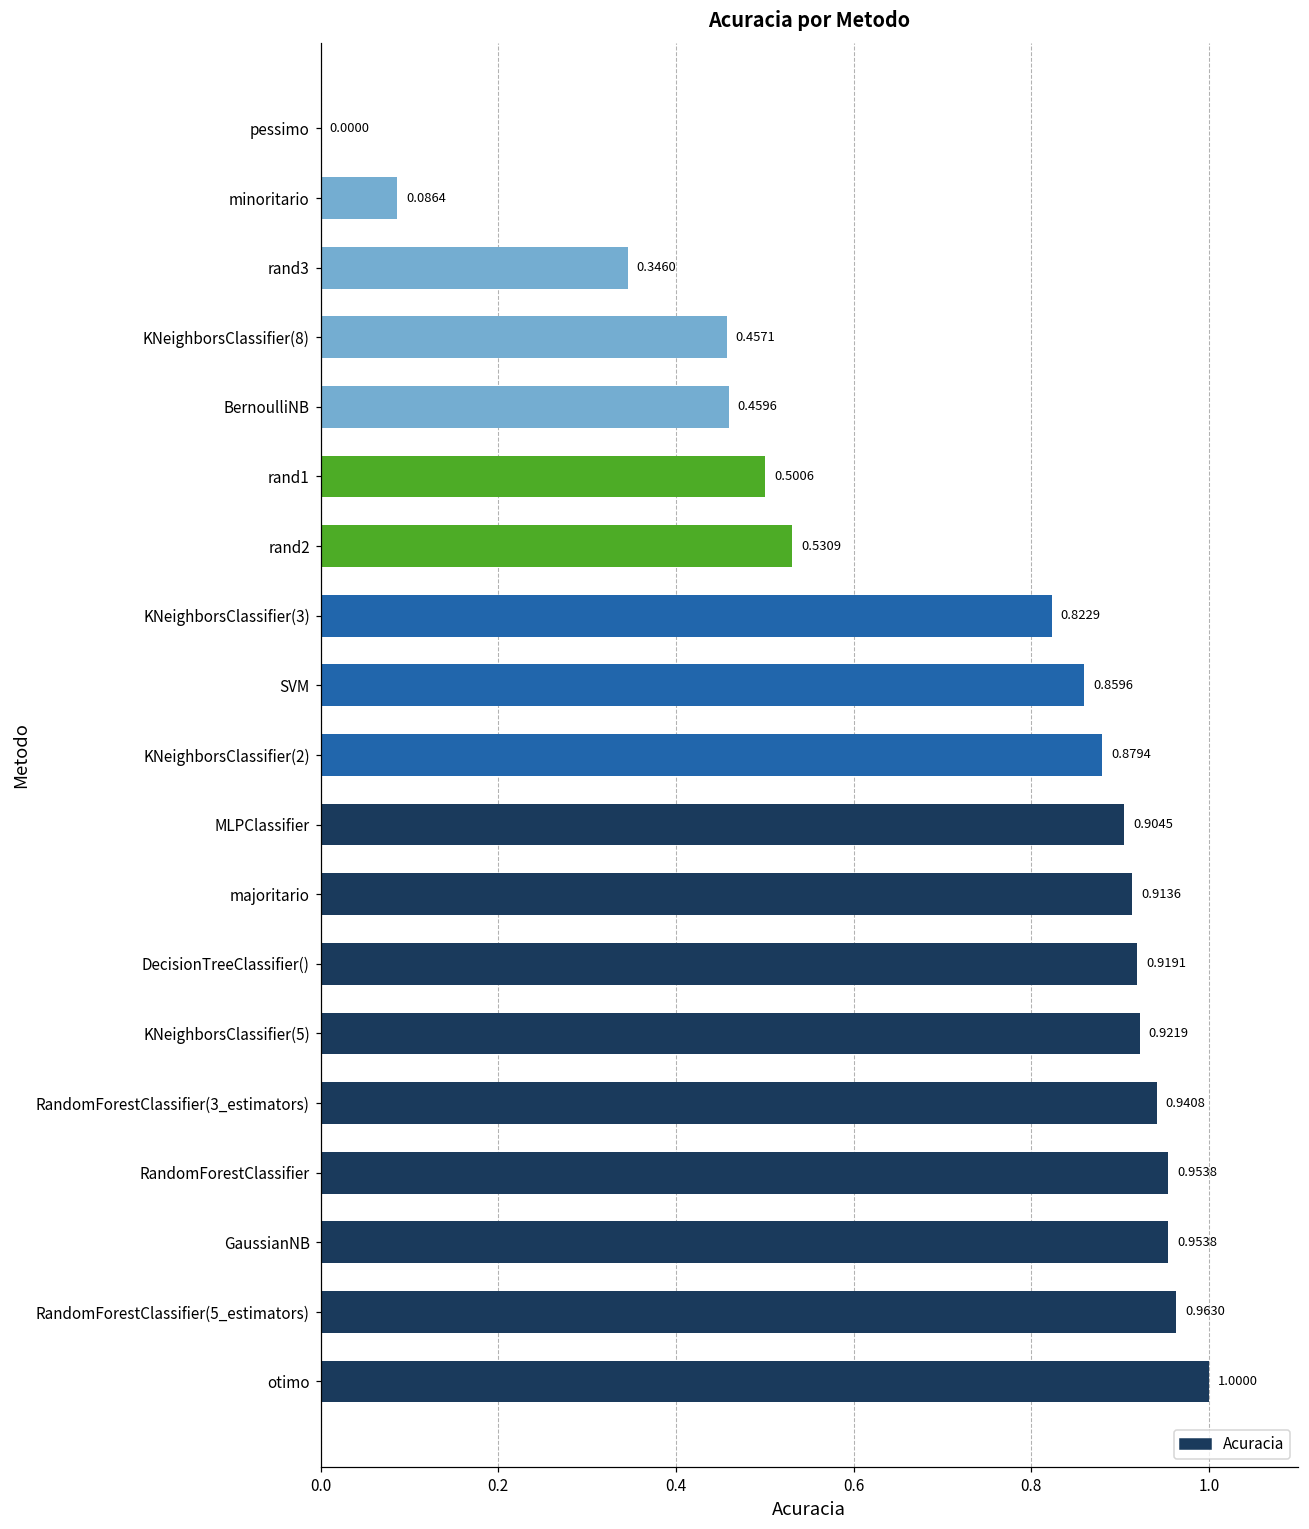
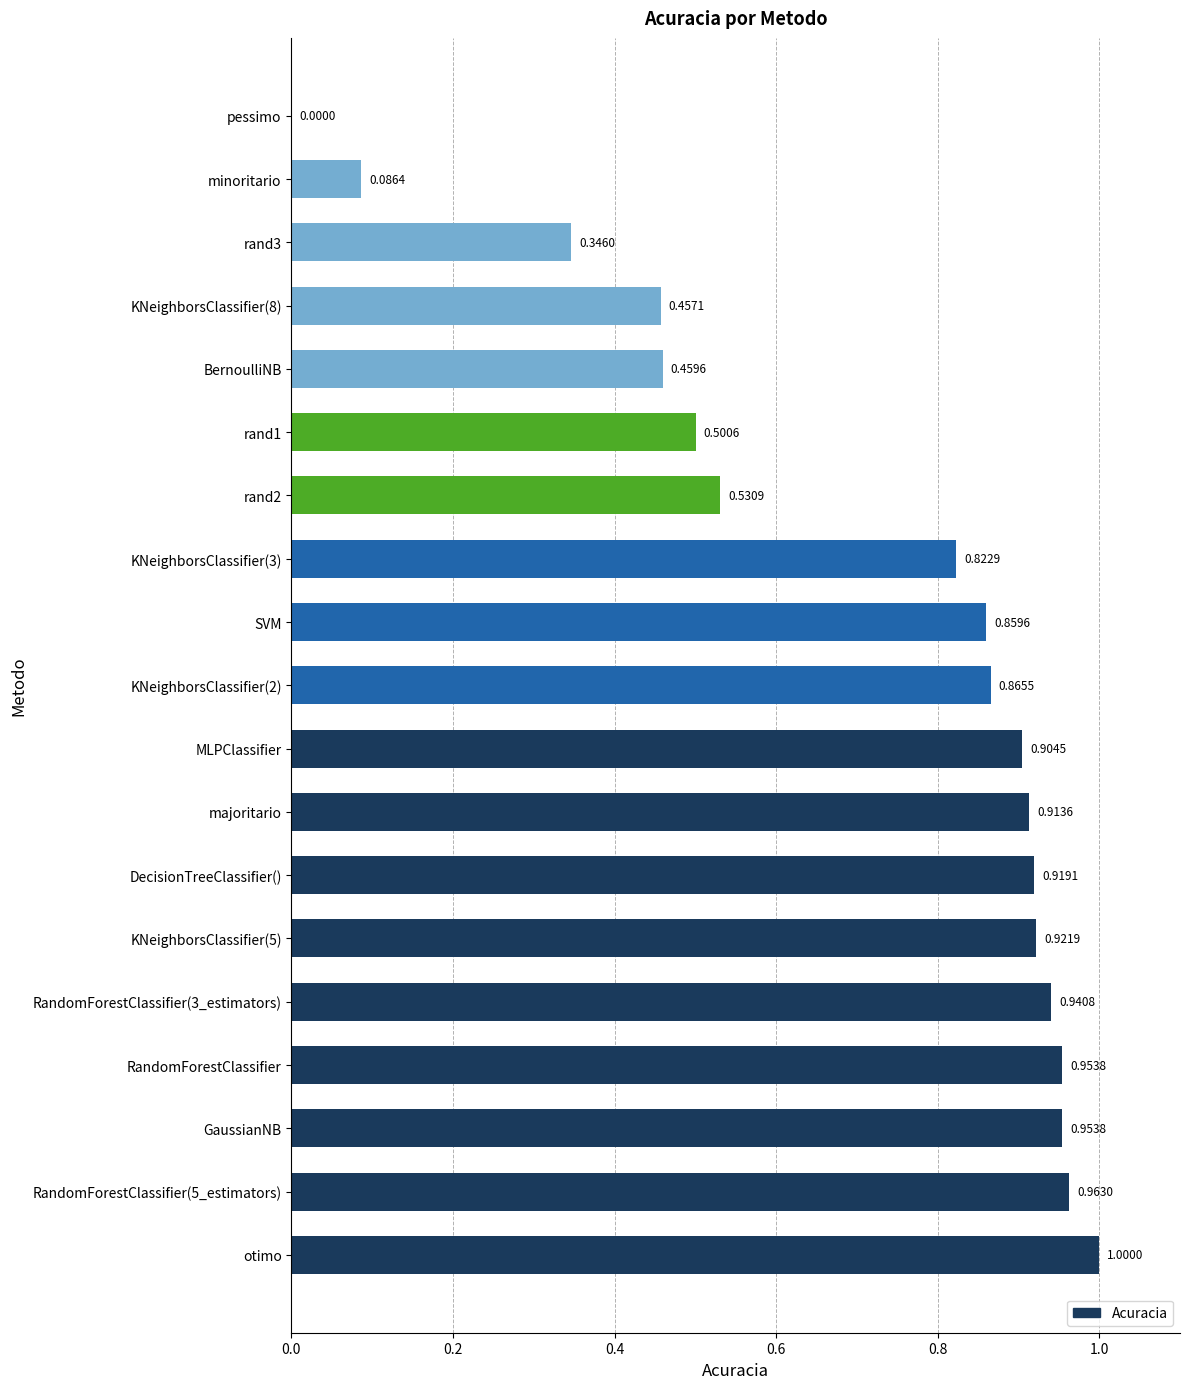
  {
    "pessimo": 0.0000,
    "minoritario": 0.0864,
    "rand3": 0.3460,
    "KNeighborsClassifier(8)": 0.4571,
    "BernoulliNB": 0.4596,
    "rand1": 0.5006,
    "rand2": 0.5309,
    "KNeighborsClassifier(3)": 0.8229,
    "SVM": 0.8596,
-   "KNeighborsClassifier(2)": 0.8794,
+   "KNeighborsClassifier(2)": 0.8655,
    "MLPClassifier": 0.9045,
    "majoritario": 0.9136,
    "DecisionTreeClassifier()": 0.9191,
    "KNeighborsClassifier(5)": 0.9219,
    "RandomForestClassifier(3_estimators)": 0.9408,
    "RandomForestClassifier": 0.9538,
    "GaussianNB": 0.9538,
    "RandomForestClassifier(5_estimators)": 0.9630,
    "otimo": 1.0000
  }
